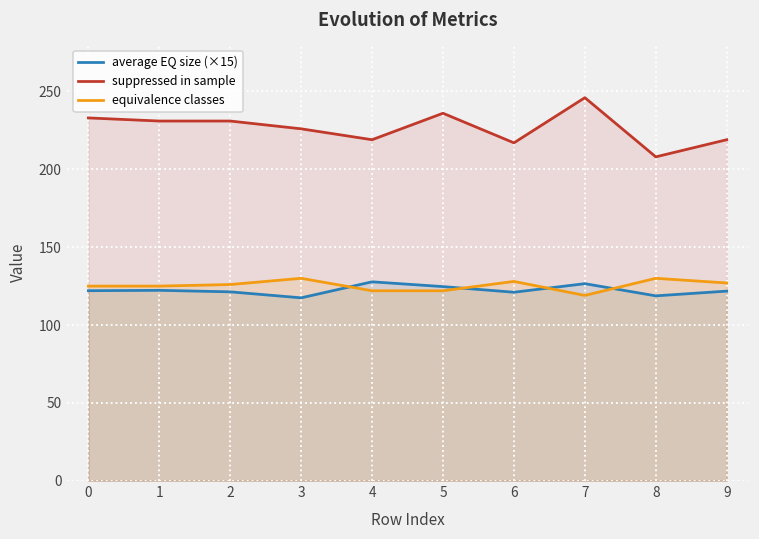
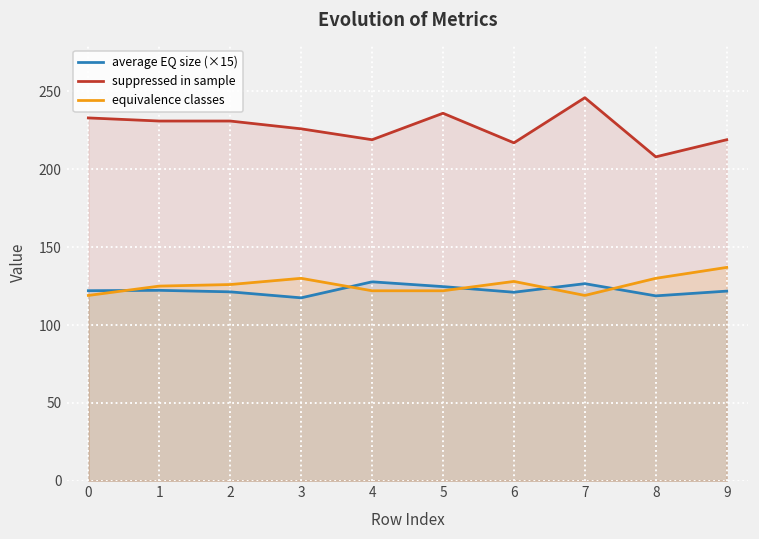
  {
    "average EQ size (×15)": {
      "0": 122,
      "1": 122,
      "2": 121,
      "3": 117,
      "4": 128,
      "5": 125,
      "6": 121,
      "7": 127,
      "8": 119,
      "9": 122
    },
    "suppressed in sample": {
      "0": 233,
      "1": 231,
      "2": 231,
      "3": 226,
      "4": 219,
      "5": 236,
      "6": 217,
      "7": 246,
      "8": 208,
      "9": 219
    },
    "equivalence classes": {
-     "0": 125,
+     "0": 119,
      "1": 125,
      "2": 126,
      "3": 130,
      "4": 122,
      "5": 122,
      "6": 128,
      "7": 119,
      "8": 130,
-     "9": 127
+     "9": 137
    }
  }
